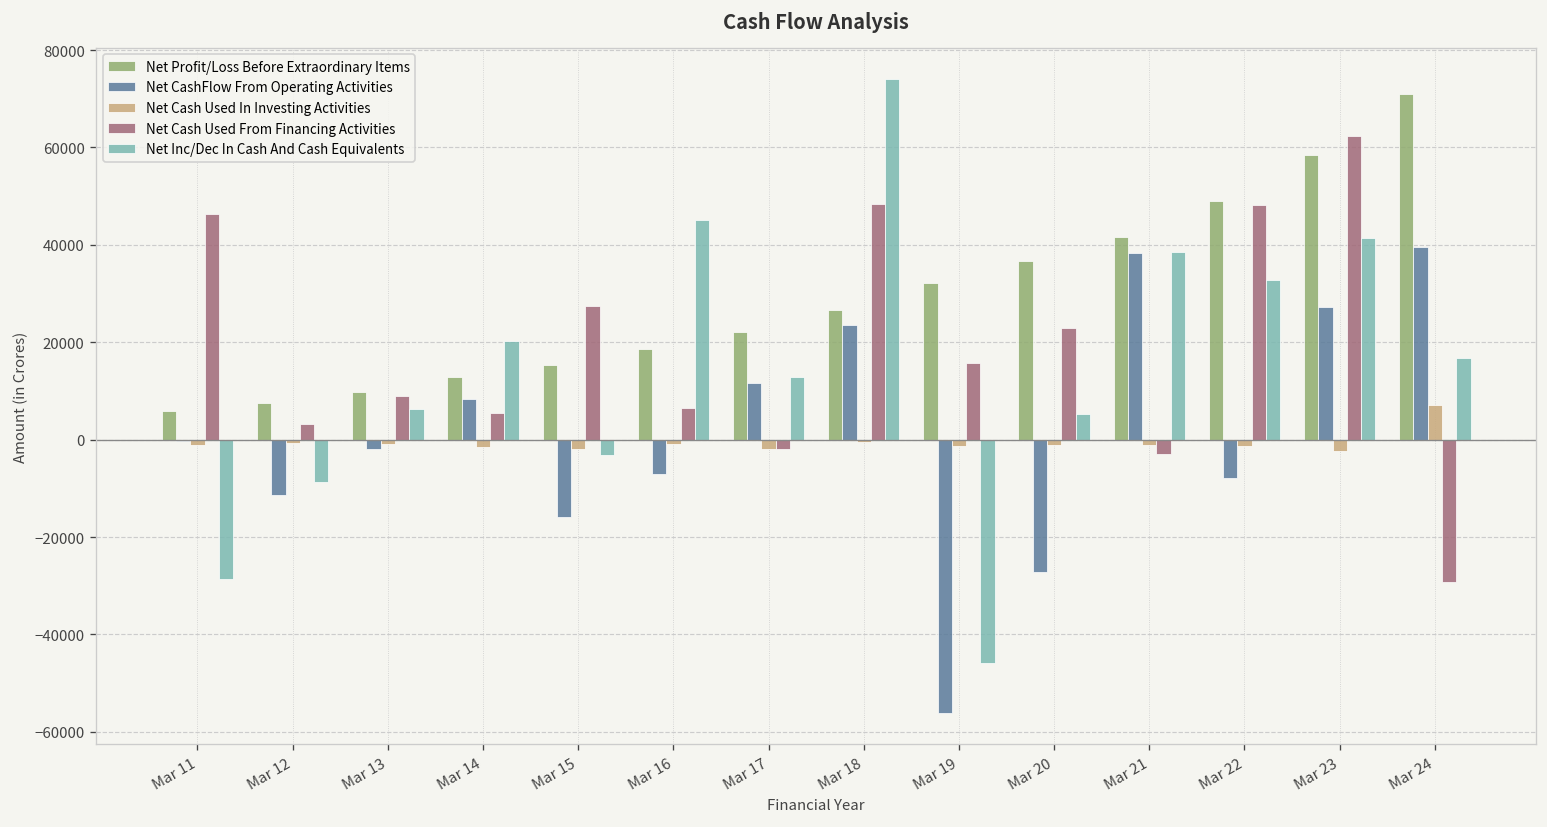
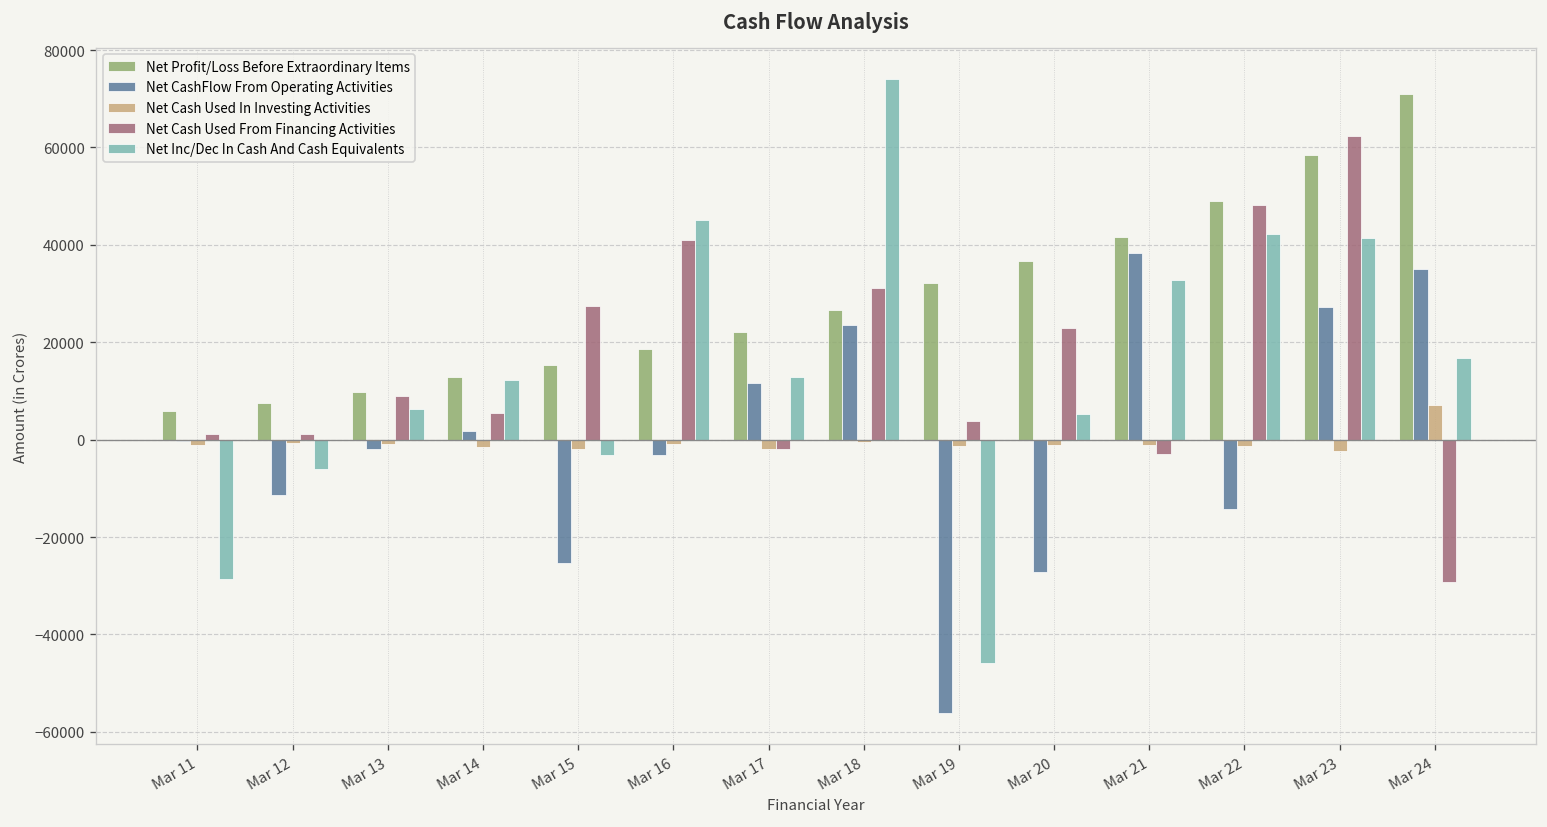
  {
    "Net CashFlow From Operating Activities": {
      "Mar 12": -11000,
      "Mar 13": -2000,
-     "Mar 14": 8000,
-     "Mar 15": -16000,
-     "Mar 16": -7000,
+     "Mar 14": 2000,
+     "Mar 15": -25000,
+     "Mar 16": -3000,
      "Mar 17": 12000,
      "Mar 18": 24000,
      "Mar 19": -56000,
      "Mar 20": -27000,
      "Mar 21": 38000,
-     "Mar 22": -8000,
+     "Mar 22": -14000,
      "Mar 23": 27000,
-     "Mar 24": 40000
+     "Mar 24": 35000
    },
    "Net Cash Used From Financing Activities": {
-     "Mar 11": 46000,
-     "Mar 12": 3000,
+     "Mar 11": 1000,
+     "Mar 12": 1000,
      "Mar 13": 9000,
      "Mar 14": 6000,
      "Mar 15": 27000,
-     "Mar 16": 7000,
+     "Mar 16": 41000,
      "Mar 17": -2000,
-     "Mar 18": 48000,
-     "Mar 19": 16000,
+     "Mar 18": 31000,
+     "Mar 19": 4000,
      "Mar 20": 23000,
      "Mar 21": -3000,
      "Mar 22": 48000,
      "Mar 23": 62000,
      "Mar 24": -29000
    },
    "Net Inc/Dec In Cash And Cash Equivalents": {
      "Mar 11": -29000,
-     "Mar 12": -9000,
+     "Mar 12": -6000,
      "Mar 13": 6000,
-     "Mar 14": 20000,
+     "Mar 14": 12000,
      "Mar 15": -3000,
      "Mar 16": 45000,
      "Mar 17": 13000,
      "Mar 18": 74000,
      "Mar 19": -46000,
      "Mar 20": 5000,
-     "Mar 21": 39000,
-     "Mar 22": 33000,
+     "Mar 21": 33000,
+     "Mar 22": 42000,
      "Mar 23": 41000,
      "Mar 24": 17000
    }
  }
